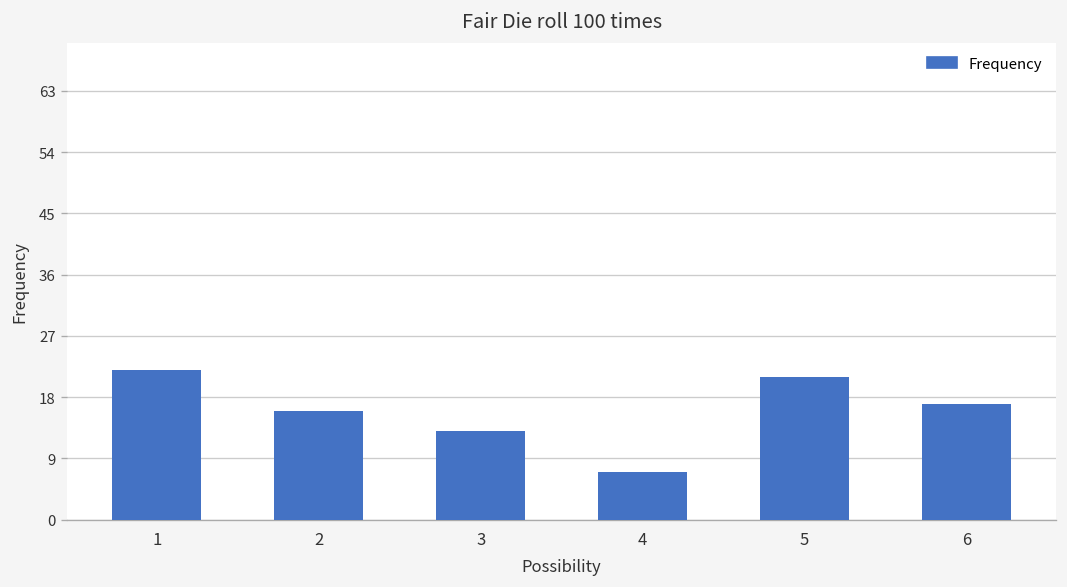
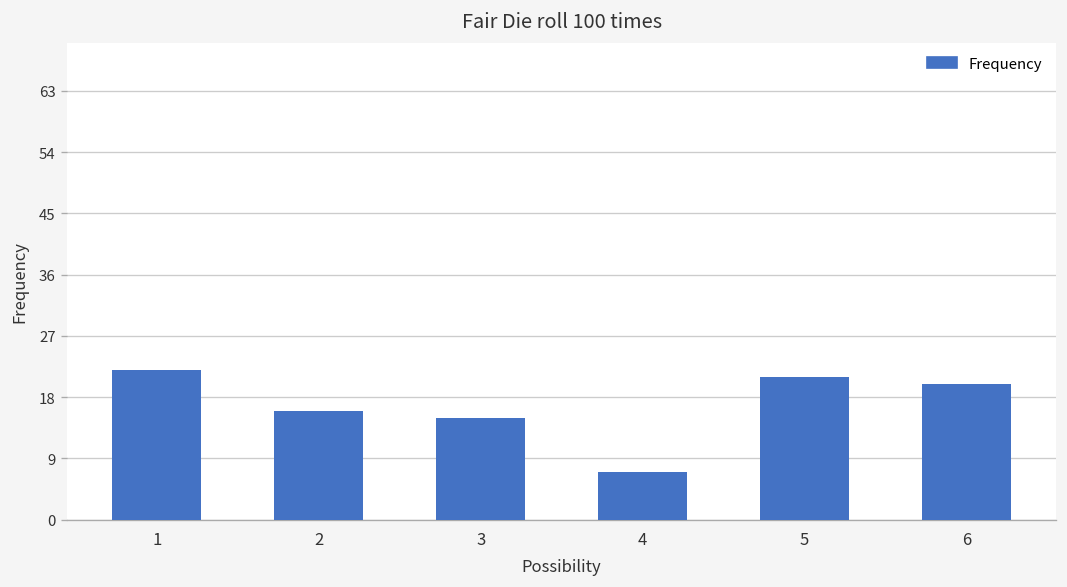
  {
    "1": 22,
    "2": 16,
-   "3": 13,
+   "3": 15,
    "4": 7,
    "5": 21,
-   "6": 17
+   "6": 20
  }
